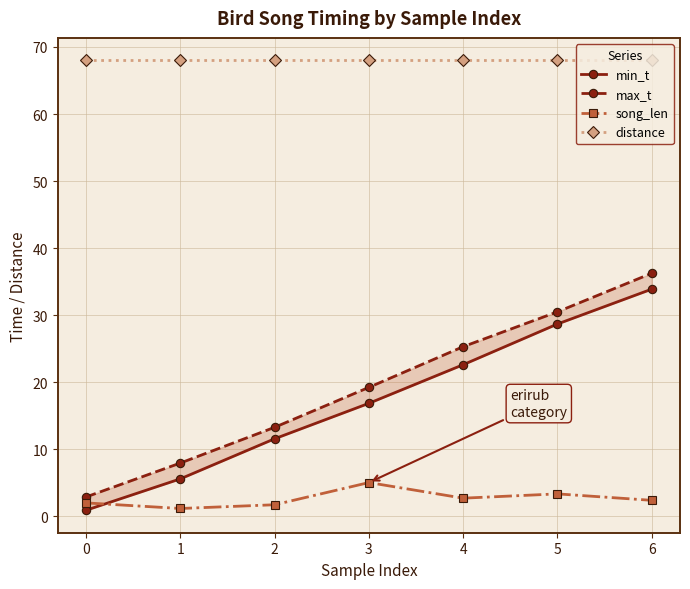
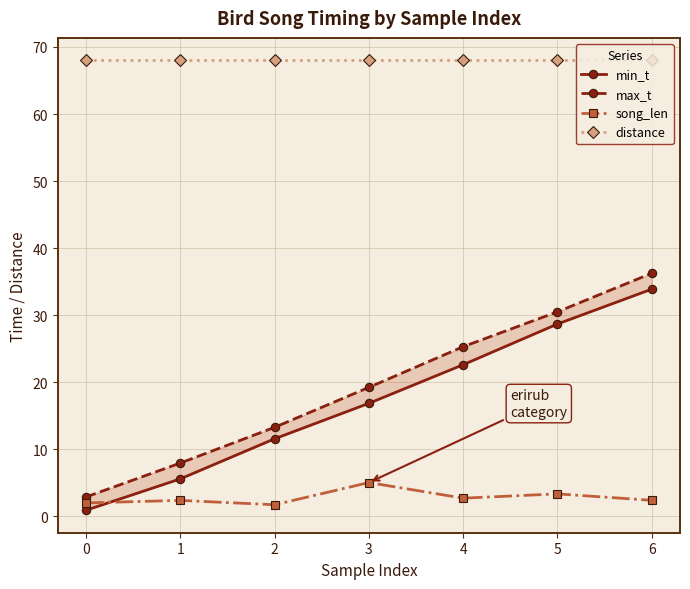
  {
    "song_len": {
      "0": 2,
-     "1": 1,
+     "1": 2,
      "2": 2,
      "3": 5,
      "4": 3,
      "5": 3,
      "6": 2
    },
    "distance": {
      "0": 68,
      "1": 68,
      "2": 68,
      "3": 68,
      "4": 68,
      "5": 68
    }
  }
